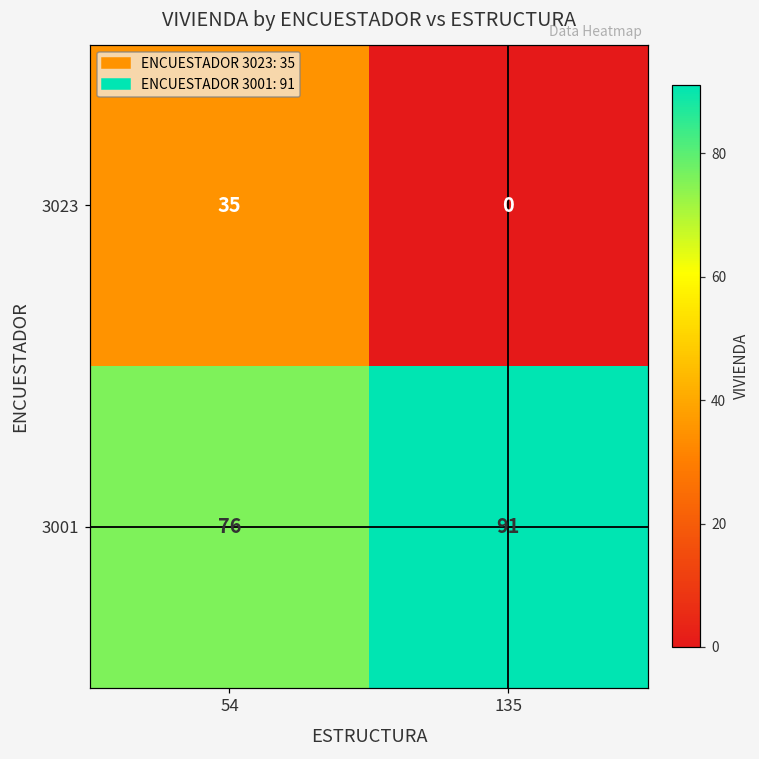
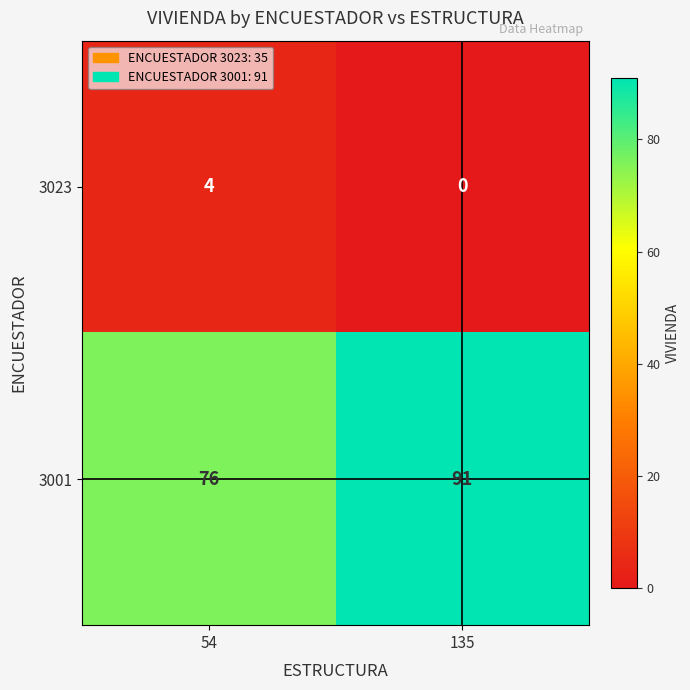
  {
    "3023": {
-     "54": 35,
+     "54": 4,
      "135": 0
    },
    "3001": {
      "54": 76,
      "135": 91
    }
  }
